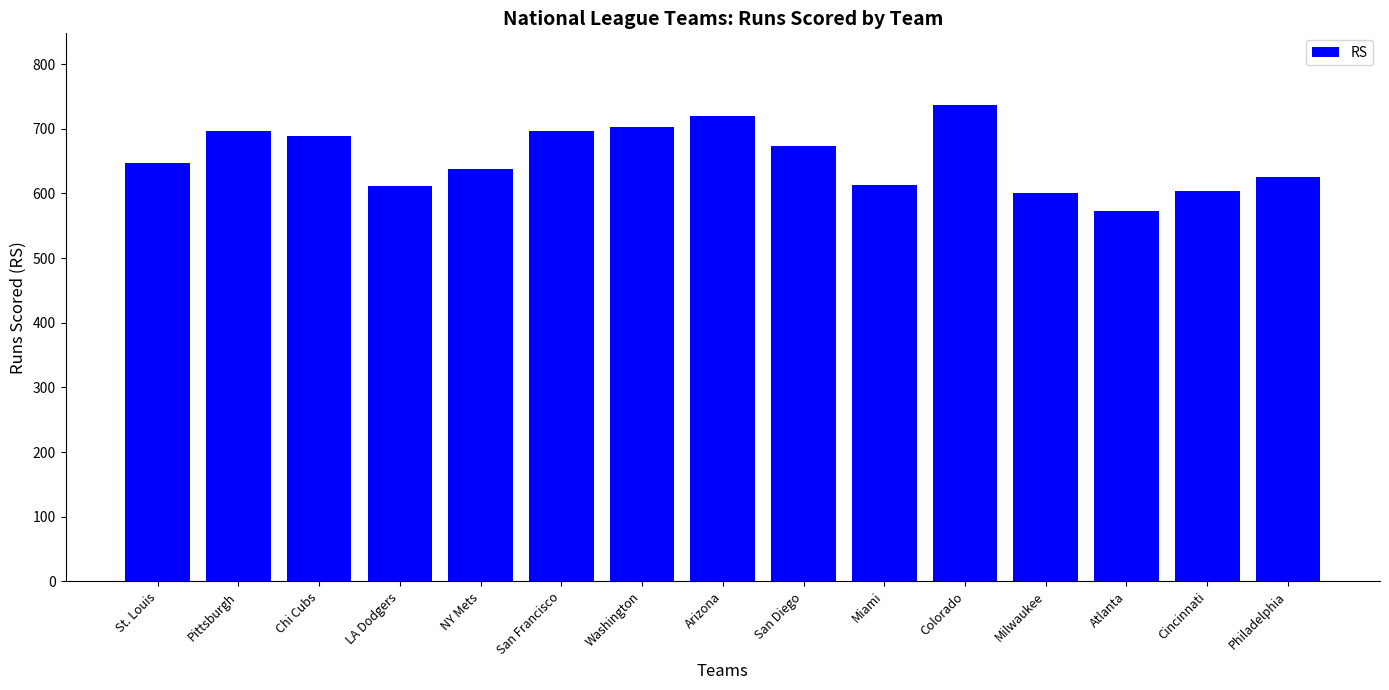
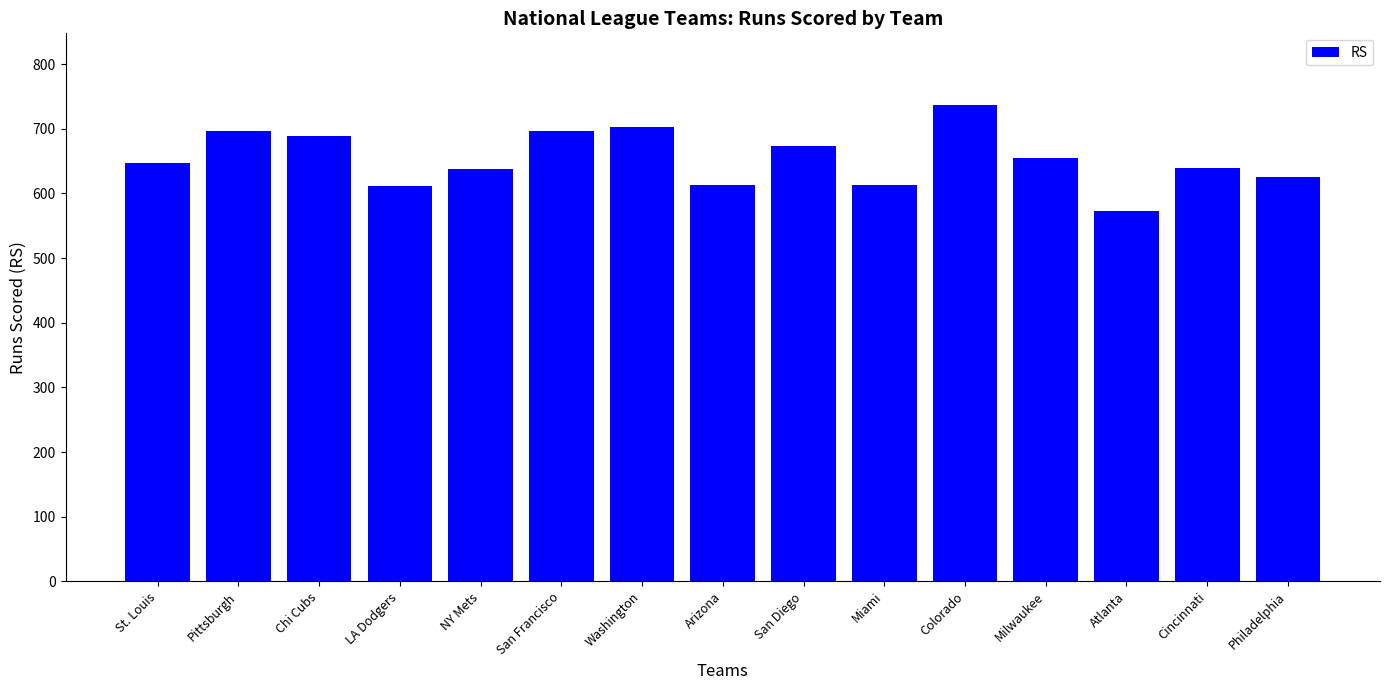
  {
    "St. Louis": 650,
    "Pittsburgh": 700,
    "Chi Cubs": 690,
    "LA Dodgers": 610,
    "NY Mets": 640,
    "San Francisco": 700,
    "Washington": 700,
-   "Arizona": 720,
+   "Arizona": 610,
    "San Diego": 670,
    "Miami": 610,
    "Colorado": 740,
-   "Milwaukee": 600,
+   "Milwaukee": 660,
    "Atlanta": 570,
-   "Cincinnati": 600,
+   "Cincinnati": 640,
    "Philadelphia": 630
  }
